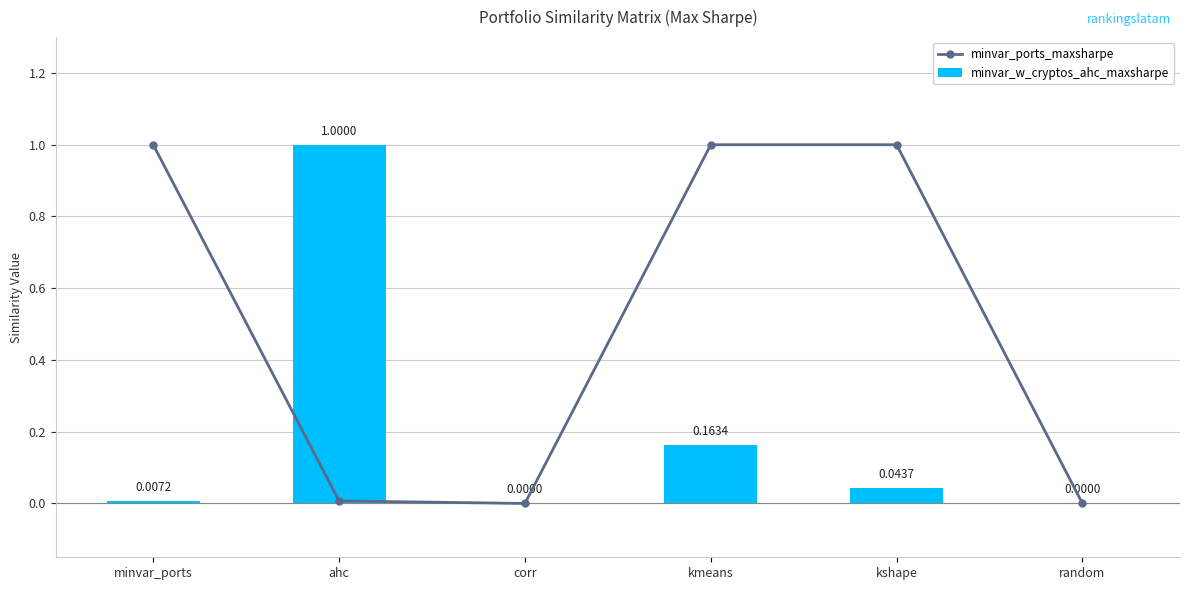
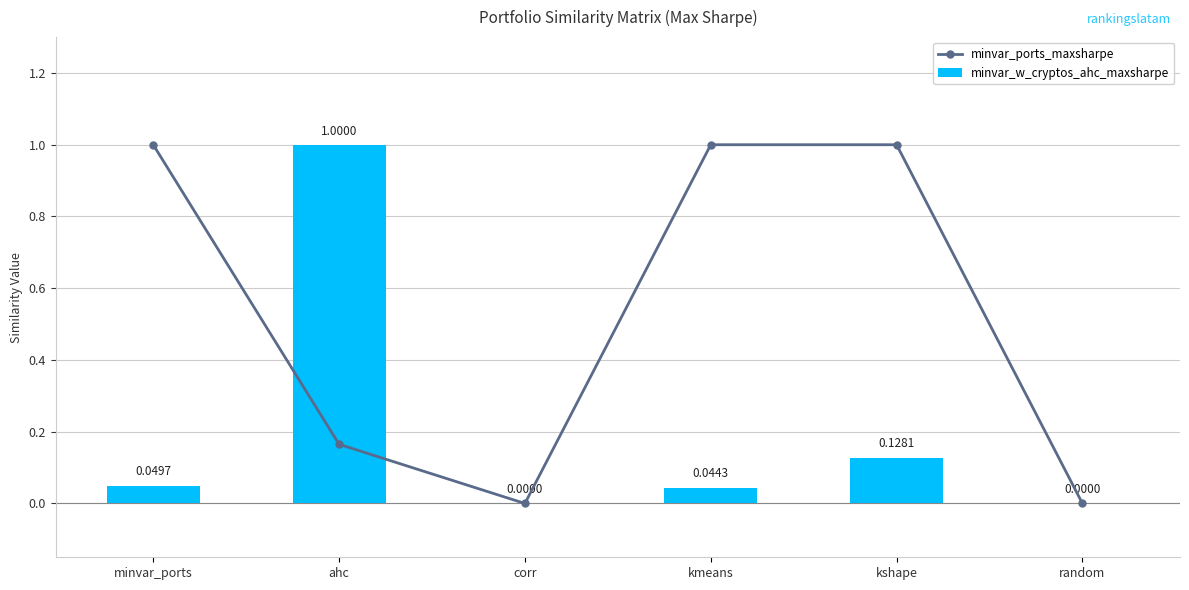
  {
    "minvar_w_cryptos_ahc_maxsharpe": {
-     "minvar_ports": 0.0072,
+     "minvar_ports": 0.0497,
      "ahc": 1.0000,
      "corr": 0.0000,
-     "kmeans": 0.1634,
-     "kshape": 0.0437,
+     "kmeans": 0.0443,
+     "kshape": 0.1281,
      "random": 0.0000
    },
    "minvar_ports_maxsharpe": {
      "minvar_ports": 1.00,
-     "ahc": 0.01,
+     "ahc": 0.16,
      "kmeans": 1.00,
      "kshape": 1.00
    }
  }
